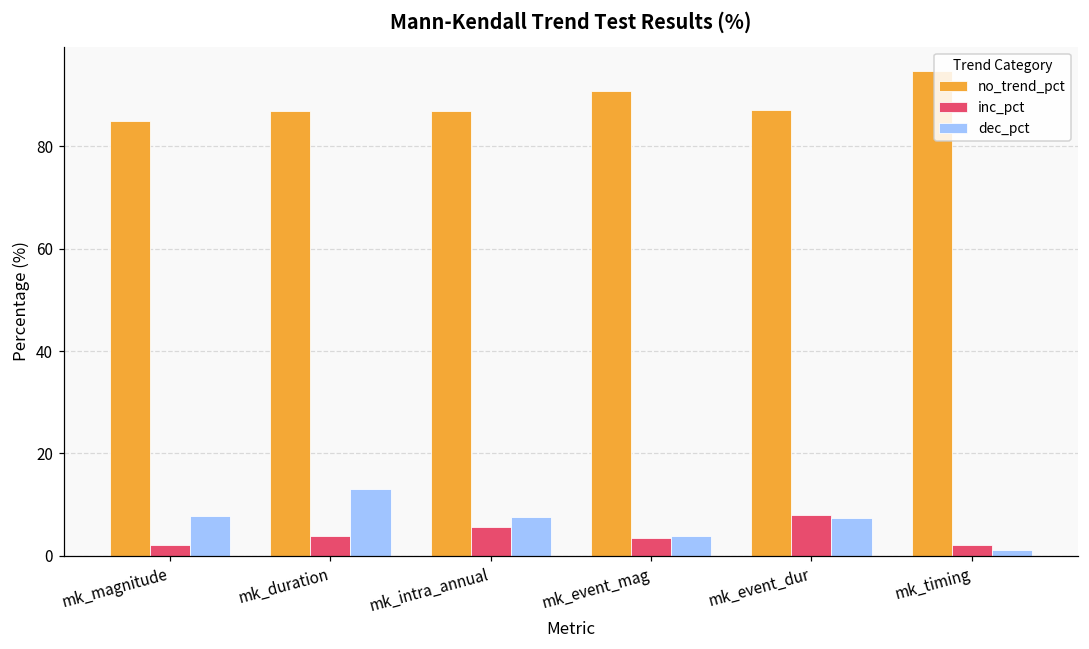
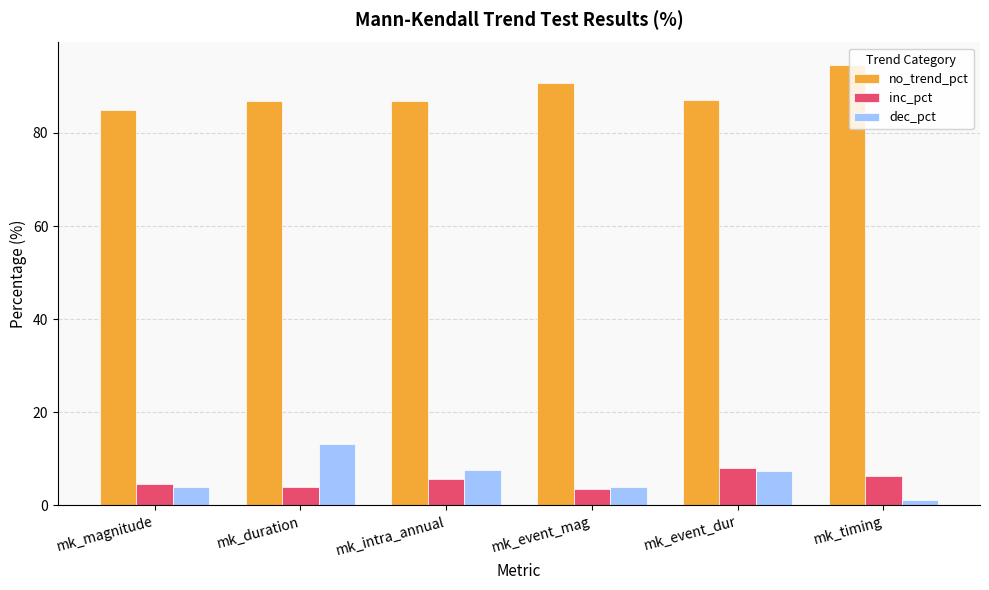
  {
    "no_trend_pct": {
      "mk_magnitude": 85,
      "mk_duration": 87,
      "mk_intra_annual": 87,
      "mk_event_mag": 91,
      "mk_event_dur": 87,
      "mk_timing": 95
    },
    "inc_pct": {
-     "mk_magnitude": 2,
+     "mk_magnitude": 5,
      "mk_duration": 4,
      "mk_intra_annual": 6,
      "mk_event_mag": 4,
      "mk_event_dur": 8,
-     "mk_timing": 2
+     "mk_timing": 6
    },
    "dec_pct": {
-     "mk_magnitude": 8,
+     "mk_magnitude": 4,
      "mk_duration": 13,
      "mk_intra_annual": 8,
      "mk_event_mag": 4,
      "mk_event_dur": 7,
      "mk_timing": 1
    }
  }
